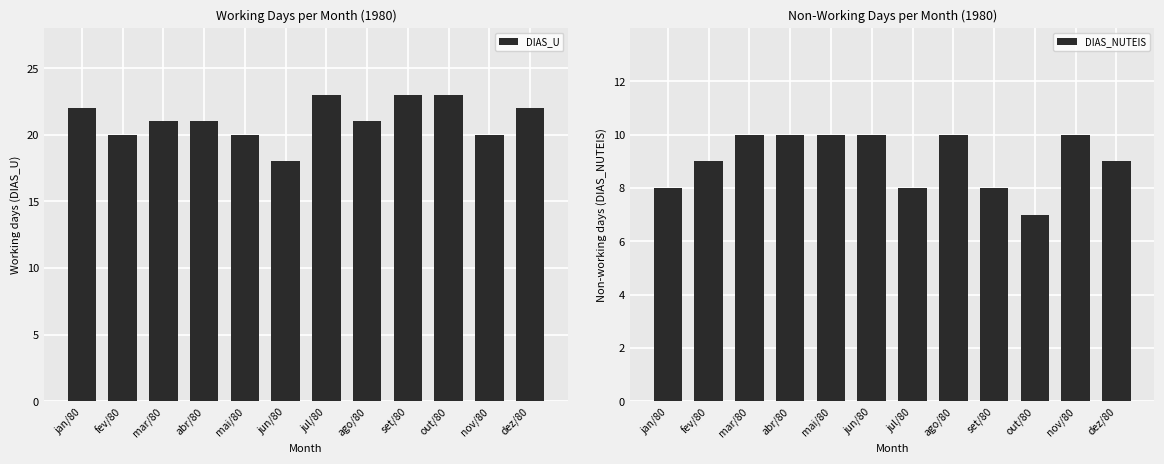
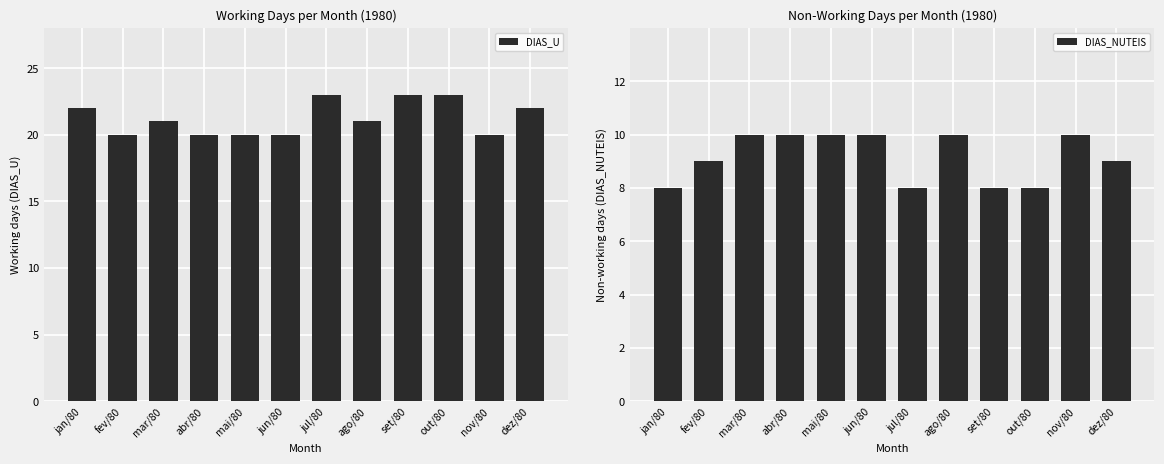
  {
    "Working Days per Month (1980)": {
      "jan/80": 22,
      "fev/80": 20,
      "mar/80": 21,
-     "abr/80": 21,
+     "abr/80": 20,
      "mai/80": 20,
-     "jun/80": 18,
+     "jun/80": 20,
      "jul/80": 23,
      "ago/80": 21,
      "set/80": 23,
      "out/80": 23,
      "nov/80": 20,
      "dez/80": 22
    },
    "Non-Working Days per Month (1980)": {
      "jan/80": 8,
      "fev/80": 9,
      "mar/80": 10,
      "abr/80": 10,
      "mai/80": 10,
      "jun/80": 10,
      "jul/80": 8,
      "ago/80": 10,
      "set/80": 8,
-     "out/80": 7,
+     "out/80": 8,
      "nov/80": 10,
      "dez/80": 9
    }
  }
